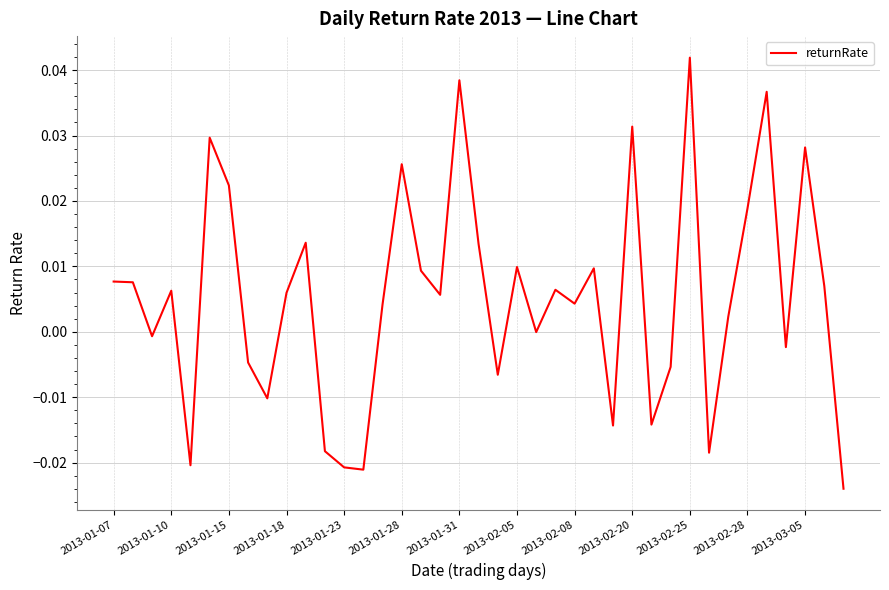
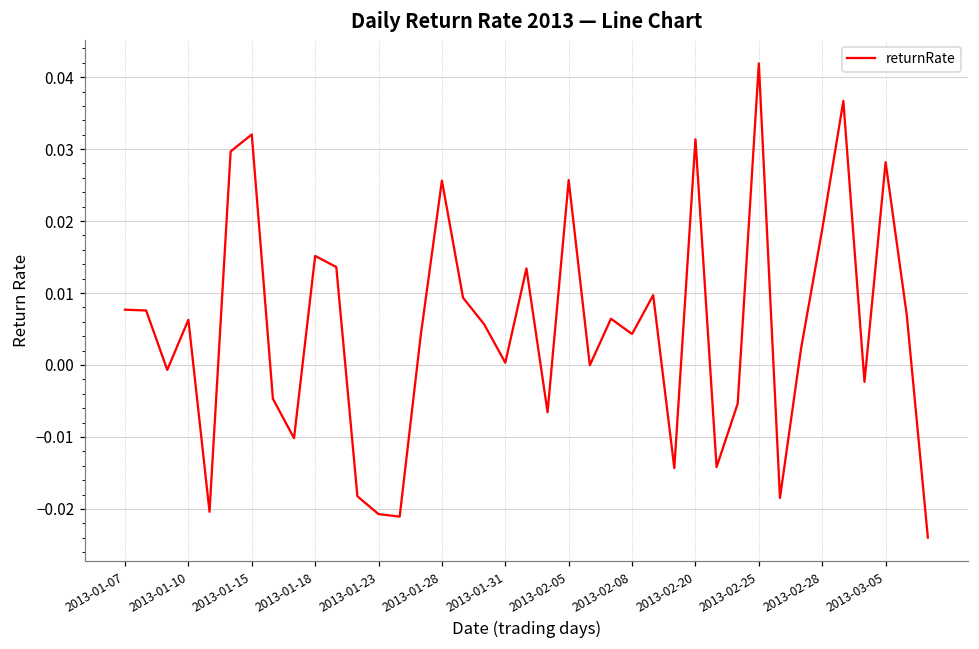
  {
    "2013-01-07": 0.008,
    "2013-01-10": 0.006,
-   "2013-01-15": 0.022,
-   "2013-01-18": 0.006,
+   "2013-01-15": 0.032,
+   "2013-01-18": 0.015,
    "2013-01-23": -0.021,
    "2013-01-28": 0.026,
-   "2013-01-31": 0.038,
-   "2013-02-05": 0.010,
+   "2013-01-31": 0.000,
+   "2013-02-05": 0.026,
    "2013-02-08": 0.004,
    "2013-02-20": 0.031,
    "2013-02-25": 0.042,
    "2013-02-28": 0.019,
    "2013-03-05": 0.028
  }
